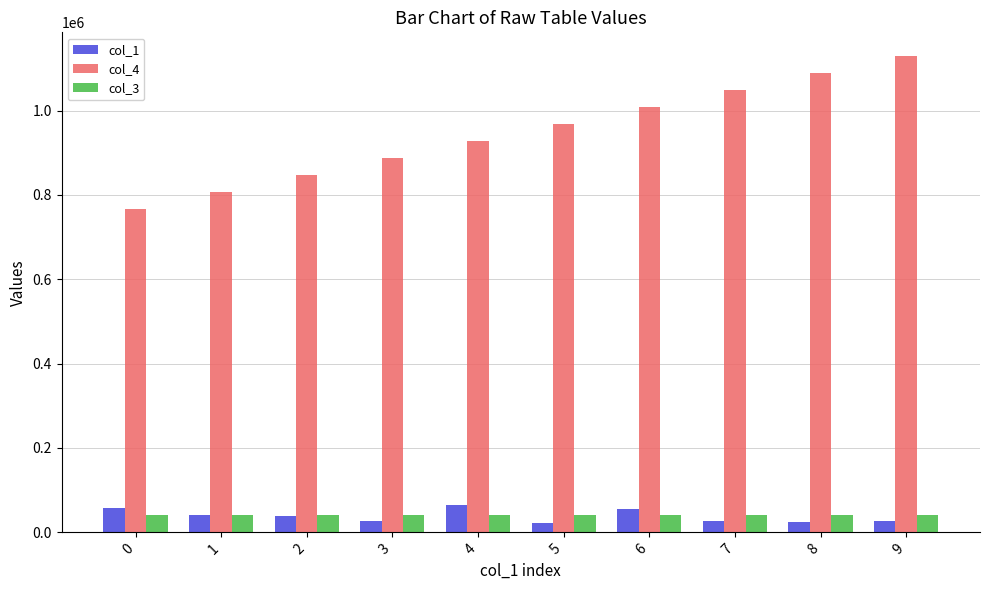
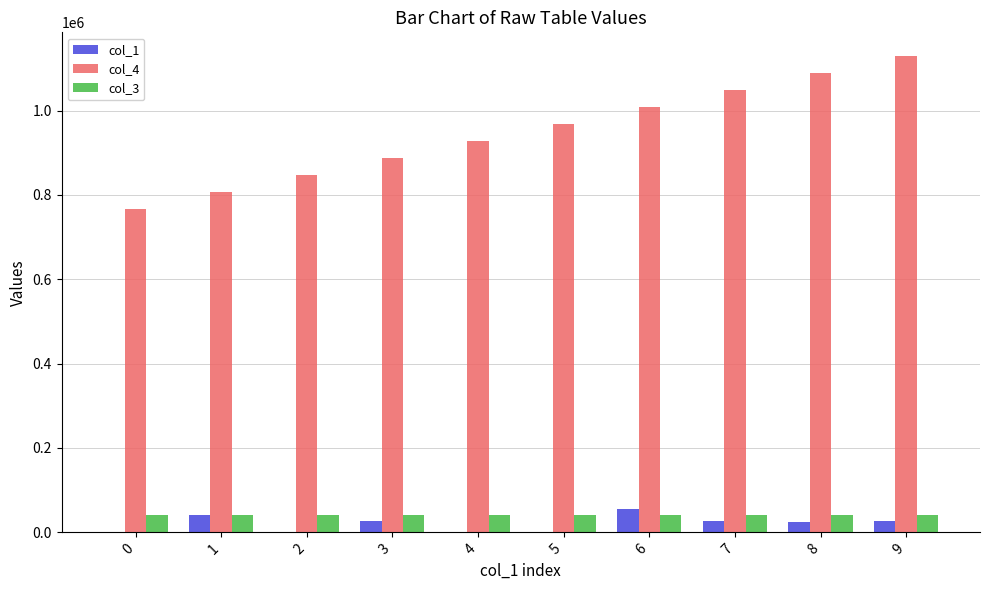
  {
    "col_1": {
-     "0": 60000,
+     "0": 0,
      "1": 40000,
-     "2": 40000,
+     "2": 0,
      "3": 30000,
-     "4": 70000,
-     "5": 20000,
+     "4": 0,
+     "5": 0,
      "6": 50000,
      "7": 30000,
      "8": 20000,
      "9": 30000
    },
    "col_4": {
      "0": 770000,
      "1": 810000,
      "2": 850000,
      "3": 890000,
      "4": 930000,
      "5": 970000,
      "6": 1010000,
      "7": 1050000,
      "8": 1090000,
      "9": 1130000
    },
    "col_3": {
      "0": 40000,
      "1": 40000,
      "2": 40000,
      "3": 40000,
      "4": 40000,
      "5": 40000,
      "6": 40000,
      "7": 40000,
      "8": 40000,
      "9": 40000
    }
  }
